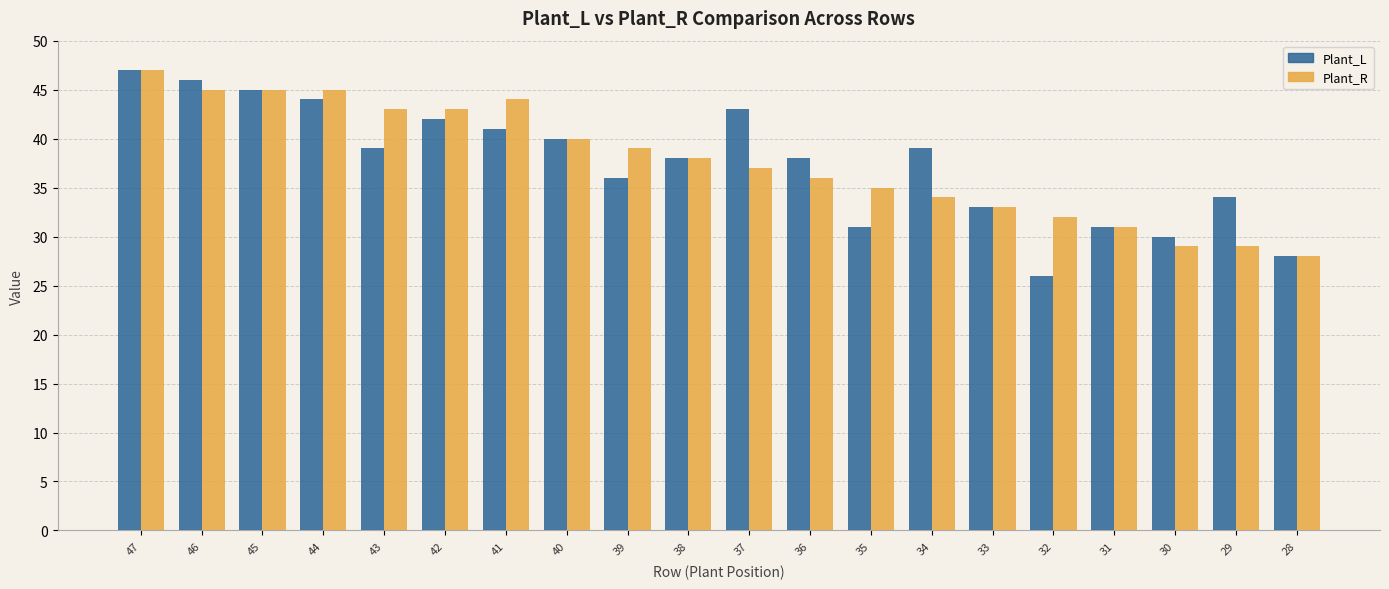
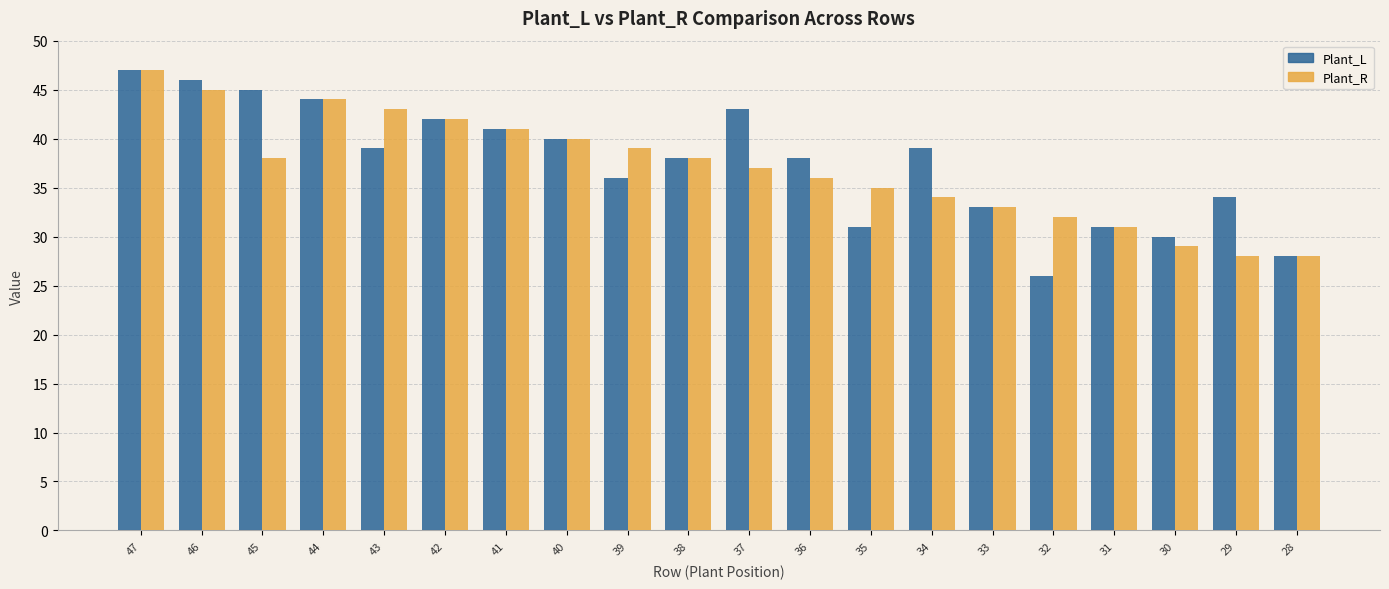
  {
    "Plant_L": {
      "47": 47,
      "46": 46,
      "45": 45,
      "44": 44,
      "43": 39,
      "42": 42,
      "41": 41,
      "40": 40,
      "39": 36,
      "38": 38,
      "37": 43,
      "36": 38,
      "35": 31,
      "34": 39,
      "33": 33,
      "32": 26,
      "31": 31,
      "30": 30,
      "29": 34,
      "28": 28
    },
    "Plant_R": {
      "47": 47,
      "46": 45,
-     "45": 45,
-     "44": 45,
+     "45": 38,
+     "44": 44,
      "43": 43,
-     "42": 43,
-     "41": 44,
+     "42": 42,
+     "41": 41,
      "40": 40,
      "39": 39,
      "38": 38,
      "37": 37,
      "36": 36,
      "35": 35,
      "34": 34,
      "33": 33,
      "32": 32,
      "31": 31,
      "30": 29,
-     "29": 29,
+     "29": 28,
      "28": 28
    }
  }
